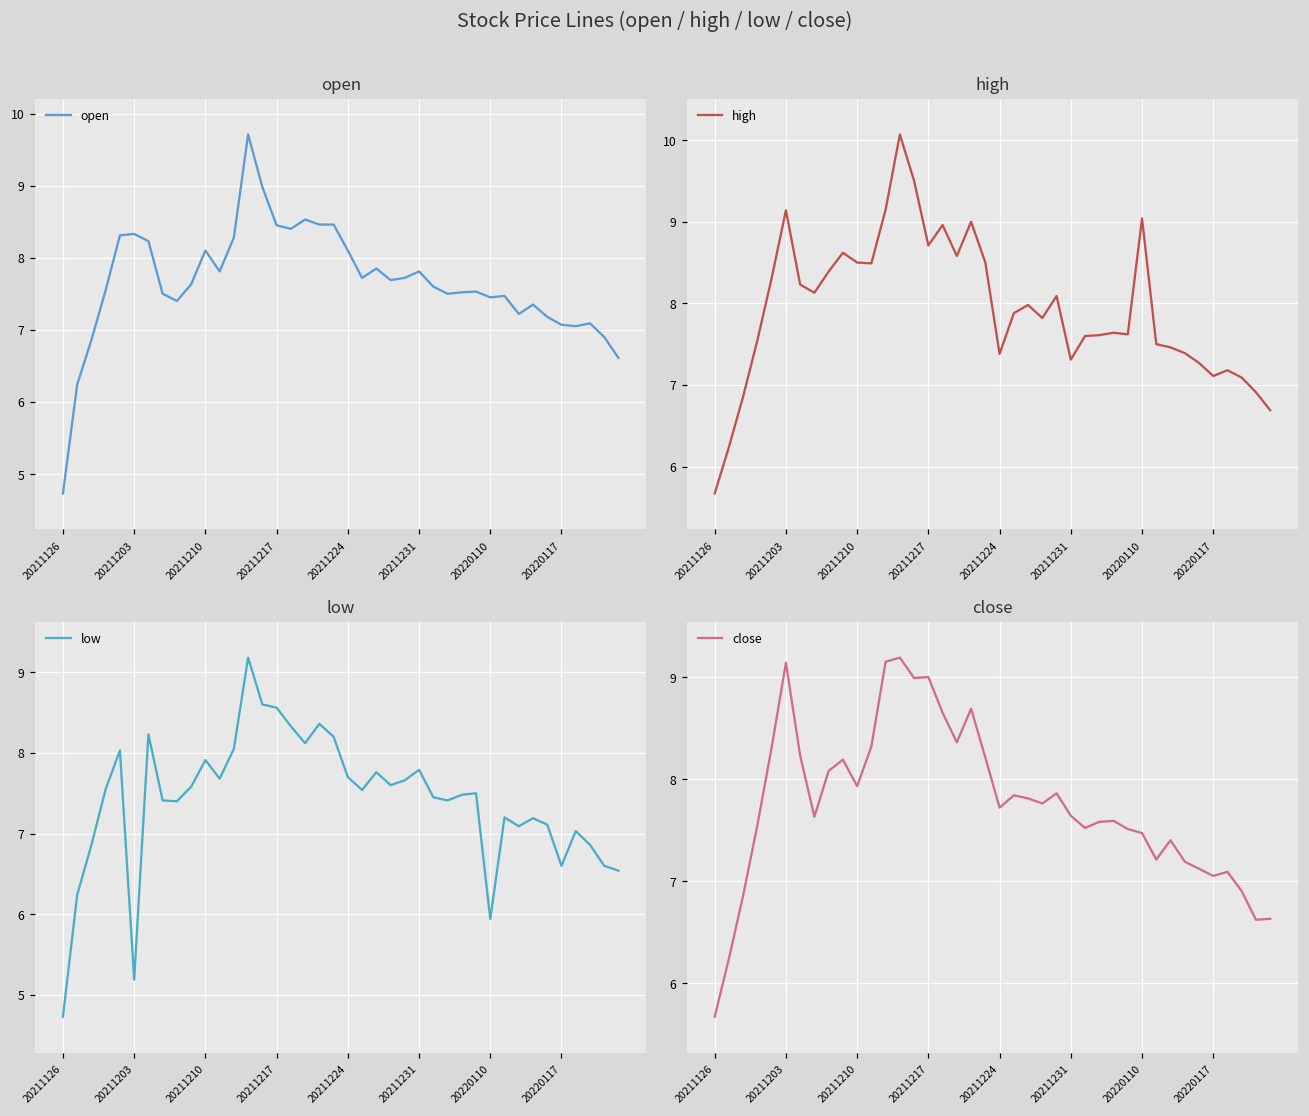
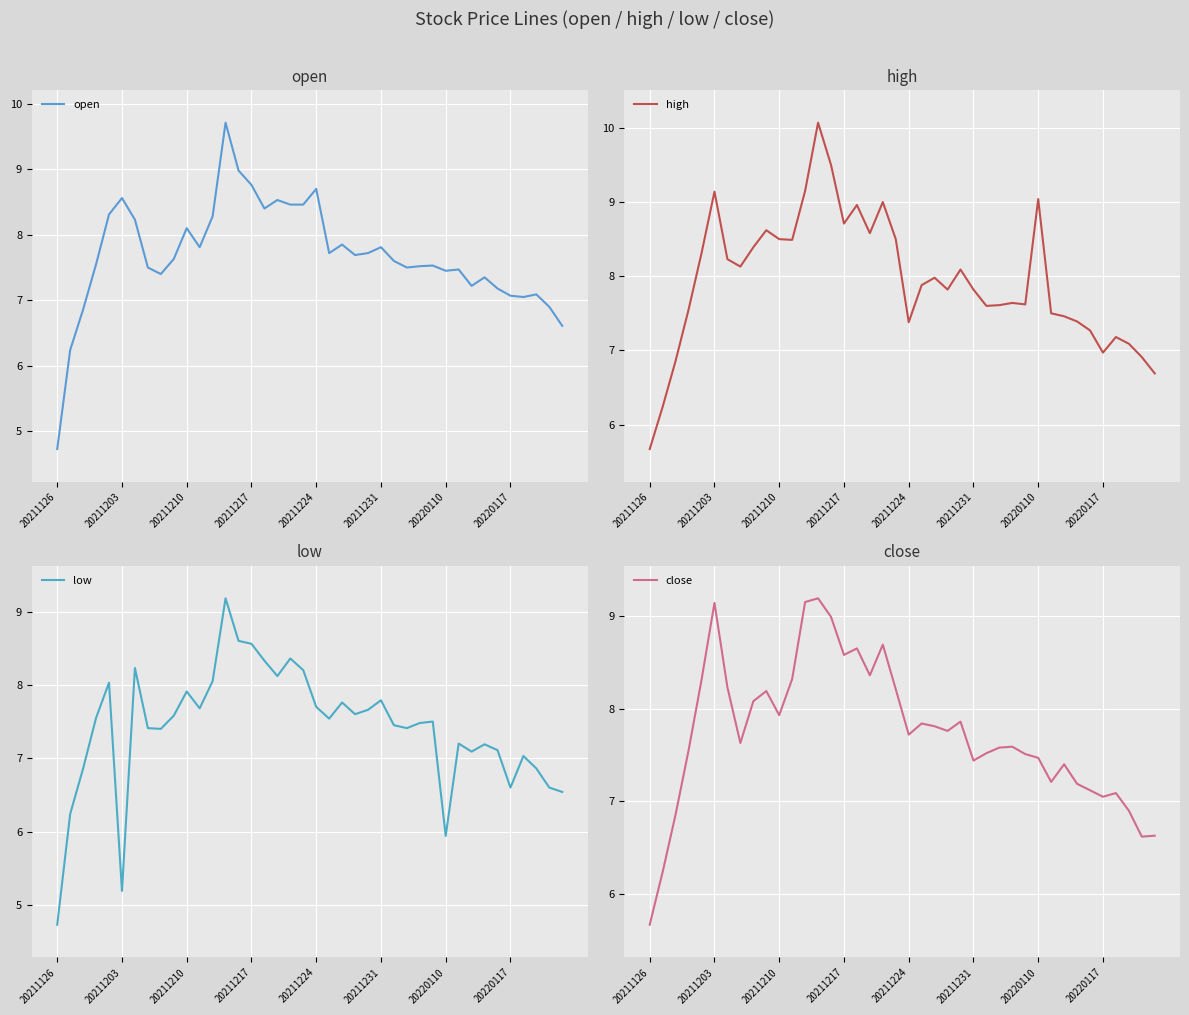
  {
    "open": {
      "20211126": 4.7,
-     "20211203": 8.3,
+     "20211203": 8.6,
      "20211210": 8.1,
-     "20211217": 8.5,
-     "20211224": 8.1,
+     "20211217": 8.8,
+     "20211224": 8.7,
      "20211231": 7.8,
      "20220110": 7.5,
      "20220117": 7.1
    },
    "high": {
      "20211126": 5.7,
      "20211203": 9.1,
      "20211210": 8.5,
      "20211217": 8.7,
      "20211224": 7.4,
-     "20211231": 7.3,
+     "20211231": 7.8,
      "20220110": 9.0,
-     "20220117": 7.1
+     "20220117": 7.0
    },
    "low": {
      "20211126": 4.7,
      "20211203": 5.2,
      "20211210": 7.9,
      "20211217": 8.6,
      "20211224": 7.7,
      "20211231": 7.8,
      "20220110": 5.9,
      "20220117": 6.6
    },
    "close": {
      "20211126": 5.7,
      "20211203": 9.1,
      "20211210": 7.9,
-     "20211217": 9.0,
+     "20211217": 8.6,
      "20211224": 7.7,
-     "20211231": 7.6,
+     "20211231": 7.4,
      "20220110": 7.5,
      "20220117": 7.1
    }
  }
